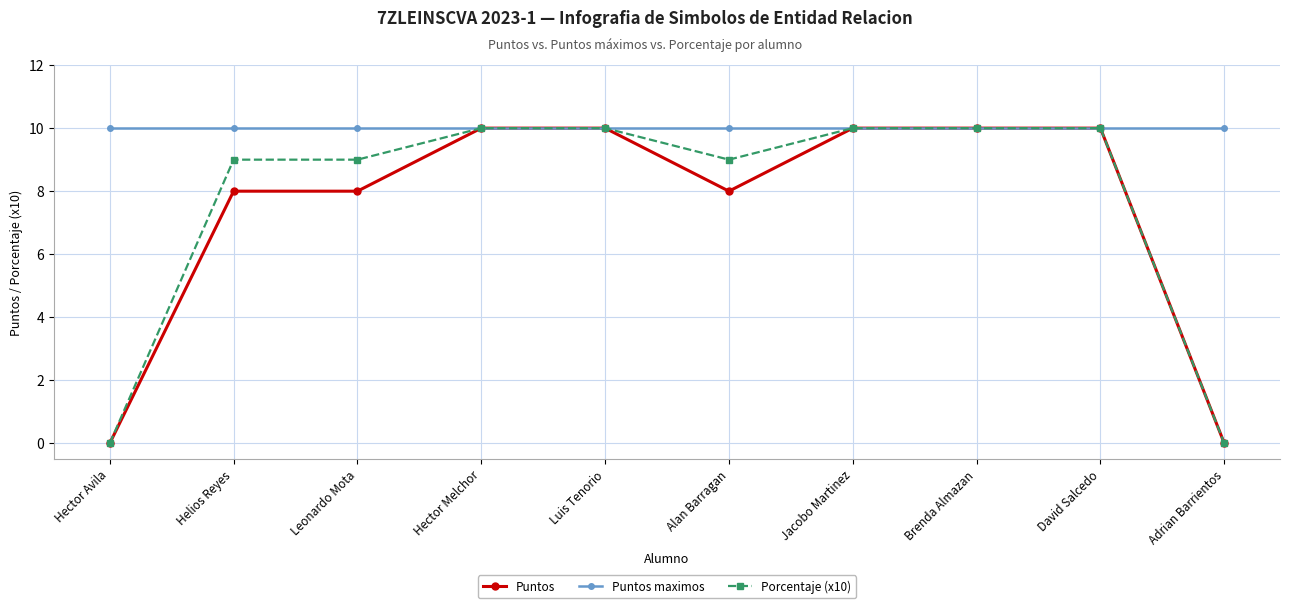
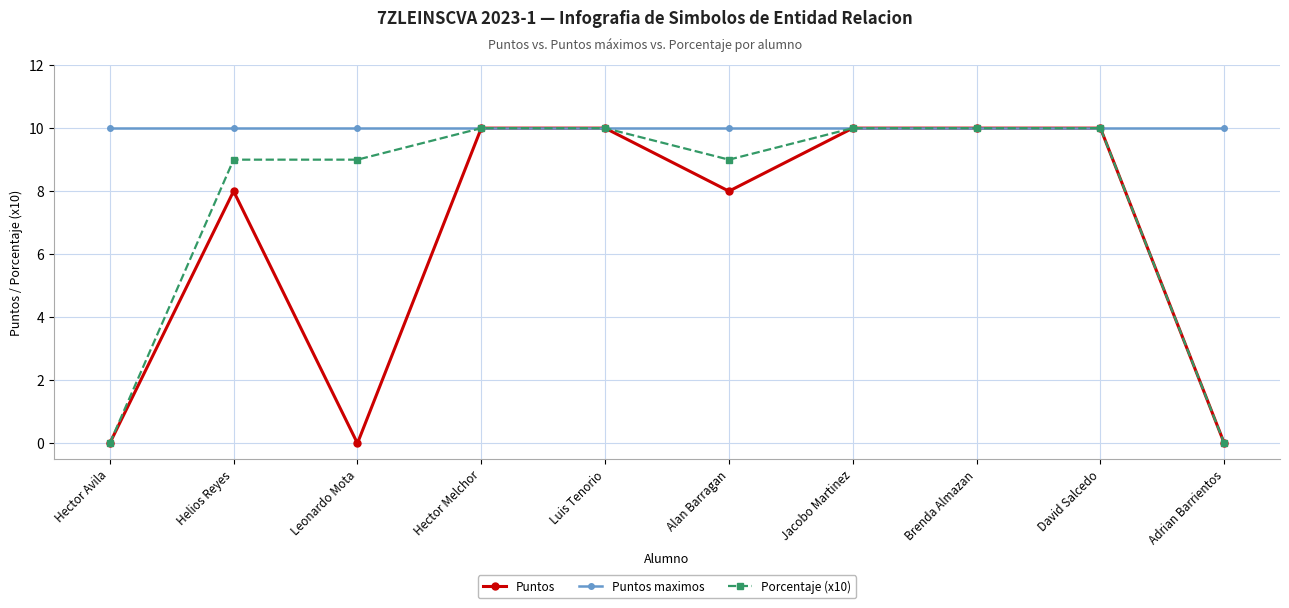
  {
    "Puntos": {
      "Helios Reyes": 8,
-     "Leonardo Mota": 8,
+     "Leonardo Mota": 0,
      "Alan Barragan": 8
    },
    "Puntos maximos": {
      "Hector Avila": 10,
      "Helios Reyes": 10,
      "Leonardo Mota": 10,
      "Alan Barragan": 10,
      "Adrian Barrientos": 10
    },
    "Porcentaje (x10)": {
      "Helios Reyes": 9,
      "Leonardo Mota": 9,
      "Alan Barragan": 9
    }
  }
